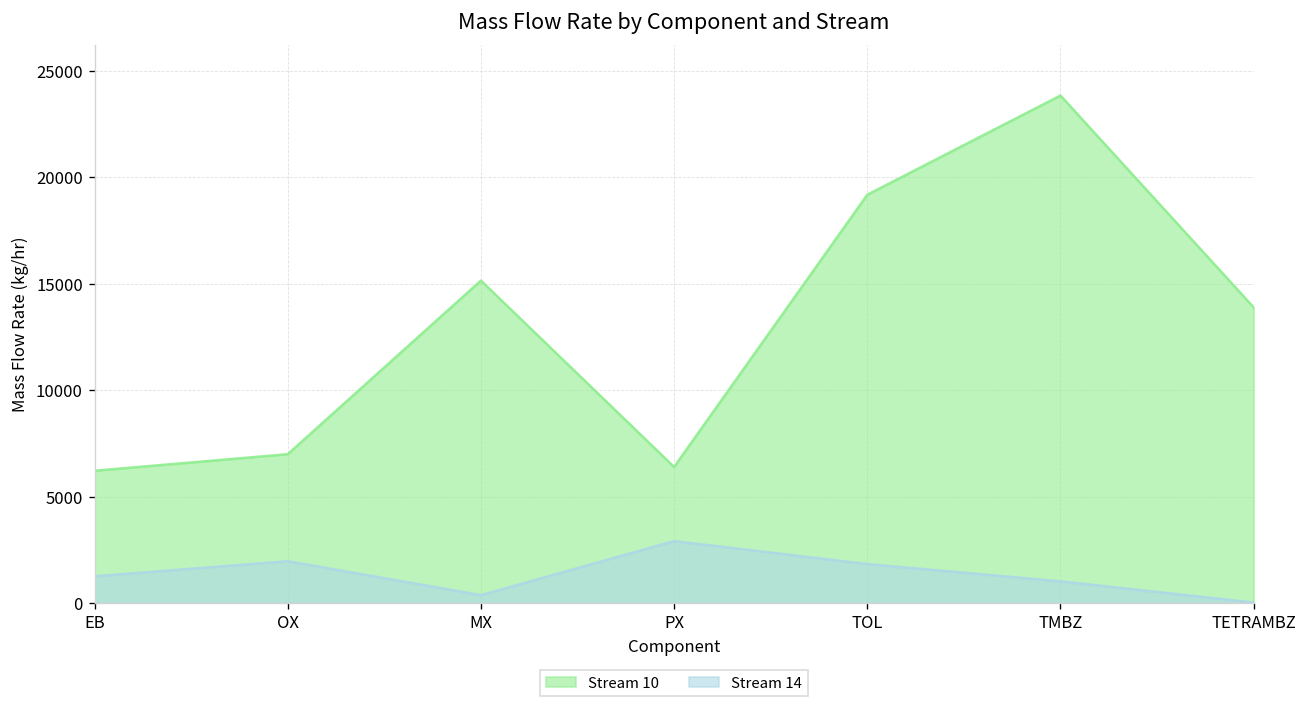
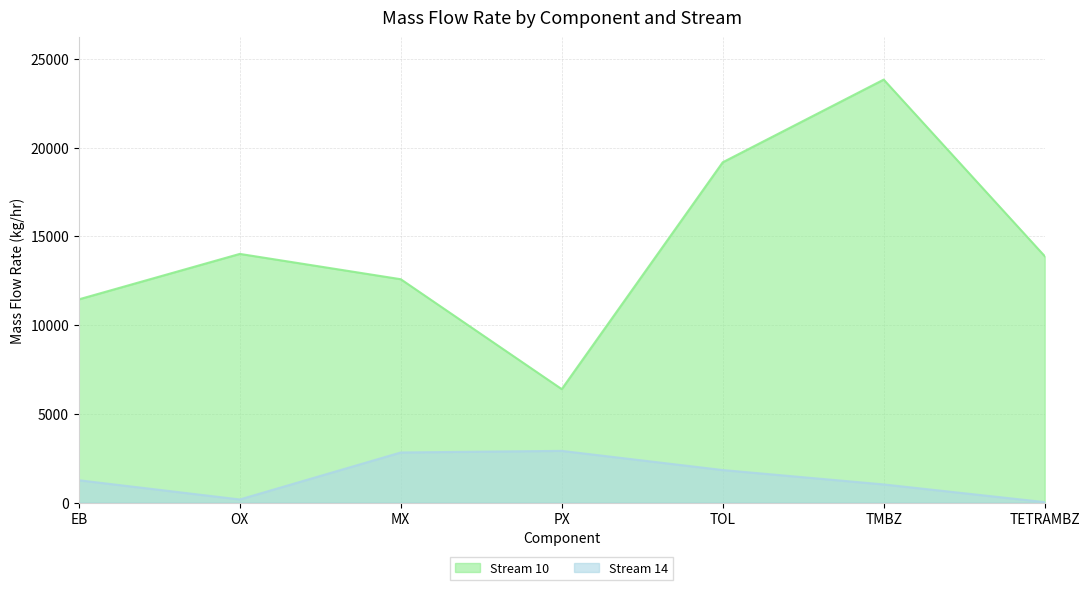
  {
    "Stream 10": {
-     "EB": 6200,
-     "OX": 7000,
-     "MX": 15100,
+     "EB": 11400,
+     "OX": 14000,
+     "MX": 12600,
      "PX": 6400,
      "TOL": 19200,
      "TMBZ": 23800,
      "TETRAMBZ": 13900
    },
    "Stream 14": {
      "EB": 1300,
-     "OX": 2000,
-     "MX": 400,
+     "OX": 200,
+     "MX": 2800,
      "PX": 2900,
      "TOL": 1800,
      "TMBZ": 1000,
      "TETRAMBZ": 0
    }
  }
